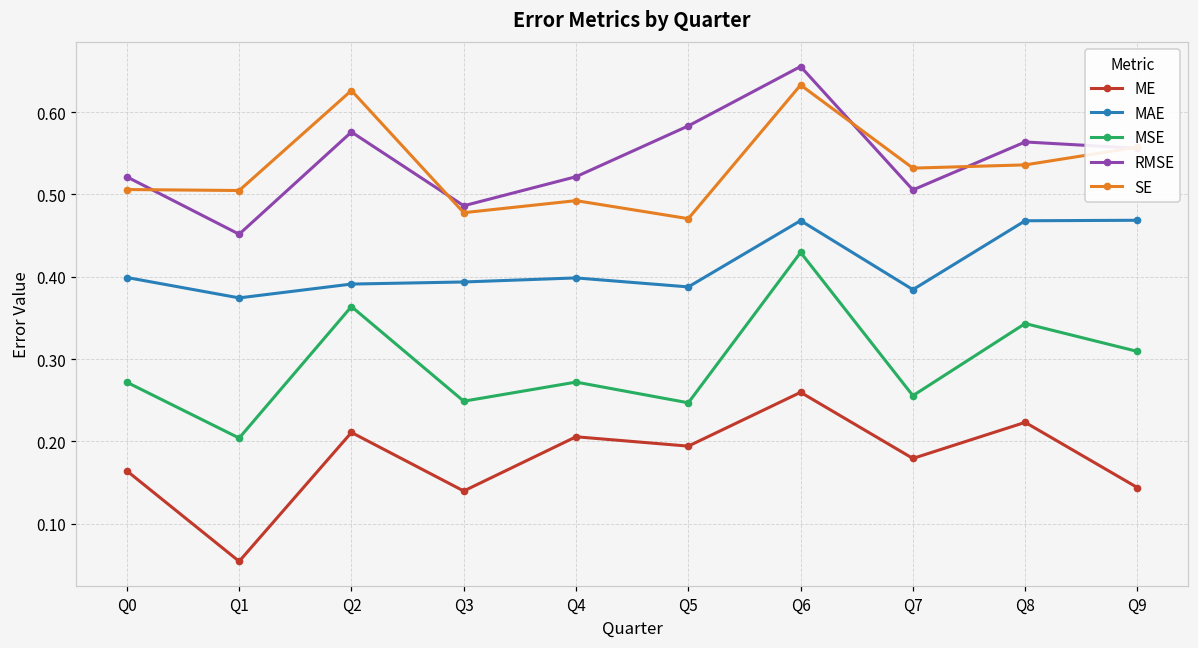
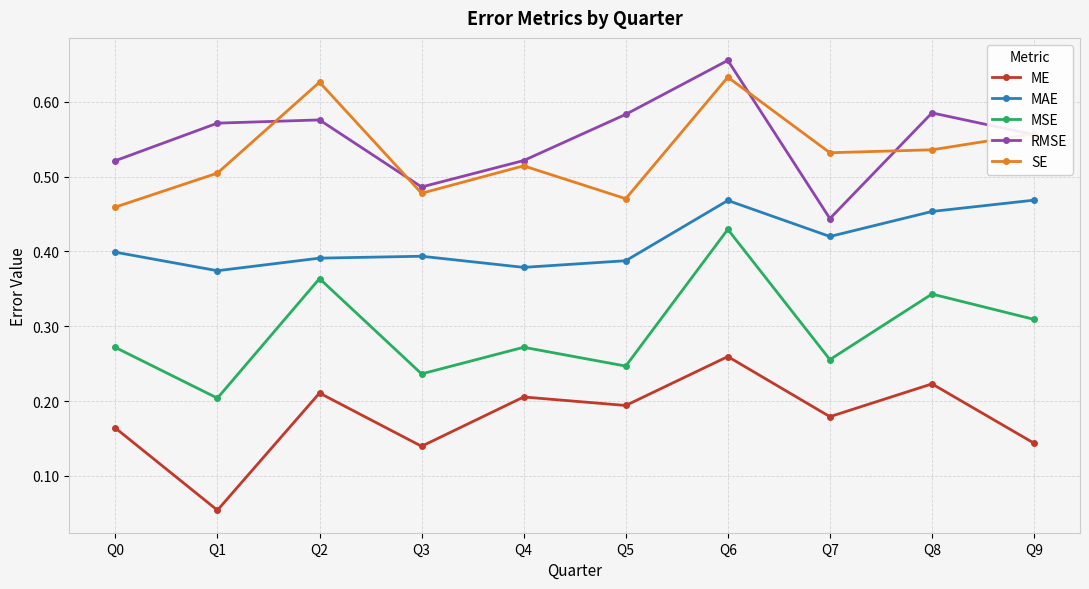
  {
    "ME": {
      "Q0": 0.16,
      "Q1": 0.05,
      "Q2": 0.21,
      "Q3": 0.14,
      "Q4": 0.21,
      "Q5": 0.19,
      "Q6": 0.26,
      "Q7": 0.18,
      "Q8": 0.22,
      "Q9": 0.14
    },
    "MAE": {
      "Q0": 0.40,
      "Q1": 0.37,
      "Q2": 0.39,
      "Q3": 0.39,
-     "Q4": 0.40,
+     "Q4": 0.38,
      "Q5": 0.39,
      "Q6": 0.47,
-     "Q7": 0.38,
-     "Q8": 0.47,
+     "Q7": 0.42,
+     "Q8": 0.45,
      "Q9": 0.47
    },
    "MSE": {
      "Q0": 0.27,
      "Q1": 0.20,
      "Q2": 0.36,
-     "Q3": 0.25,
+     "Q3": 0.24,
      "Q4": 0.27,
      "Q5": 0.25,
      "Q6": 0.43,
      "Q7": 0.26,
      "Q8": 0.34,
      "Q9": 0.31
    },
    "RMSE": {
      "Q0": 0.52,
-     "Q1": 0.45,
+     "Q1": 0.57,
      "Q2": 0.58,
      "Q3": 0.49,
      "Q4": 0.52,
      "Q5": 0.58,
      "Q6": 0.66,
-     "Q7": 0.51,
-     "Q8": 0.56
+     "Q7": 0.44,
+     "Q8": 0.59
    },
    "SE": {
-     "Q0": 0.51,
+     "Q0": 0.46,
      "Q1": 0.50,
      "Q2": 0.63,
      "Q3": 0.48,
-     "Q4": 0.49,
+     "Q4": 0.51,
      "Q5": 0.47,
      "Q6": 0.63,
      "Q7": 0.53,
      "Q8": 0.54
    }
  }
